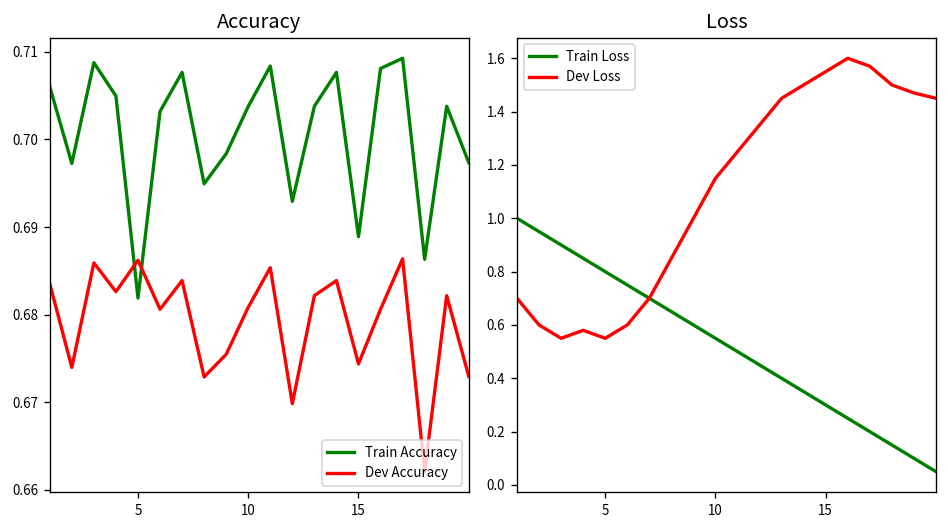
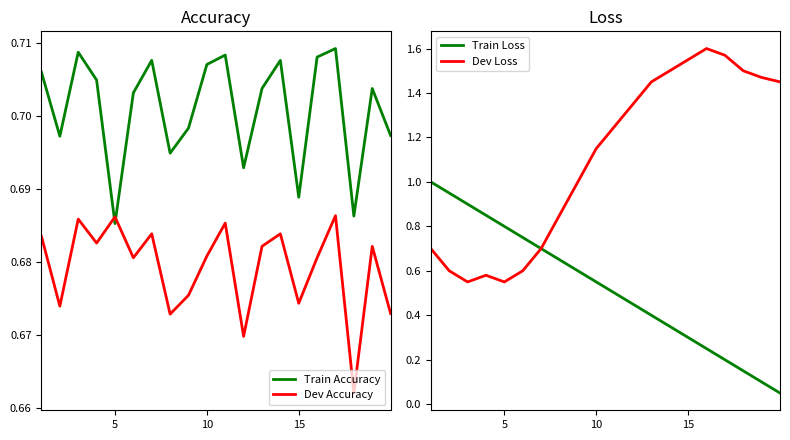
  {
    "Accuracy": {
      "Train Accuracy": {
-       "5": 0.682,
-       "10": 0.704,
+       "5": 0.685,
+       "10": 0.707,
        "15": 0.689
      },
      "Dev Accuracy": {
        "5": 0.686,
        "10": 0.681,
        "15": 0.674
      }
    },
    "Loss": {
      "Train Loss": {
        "5": 0.80,
        "10": 0.55,
        "15": 0.30
      },
      "Dev Loss": {
        "5": 0.55,
        "10": 1.15,
        "15": 1.55
      }
    }
  }
